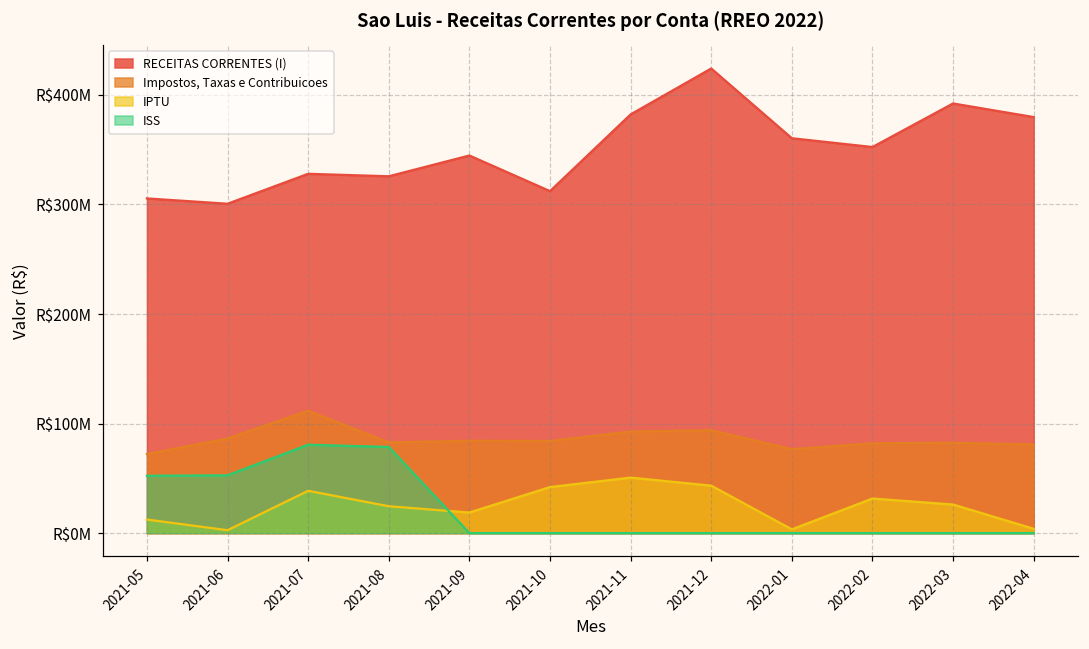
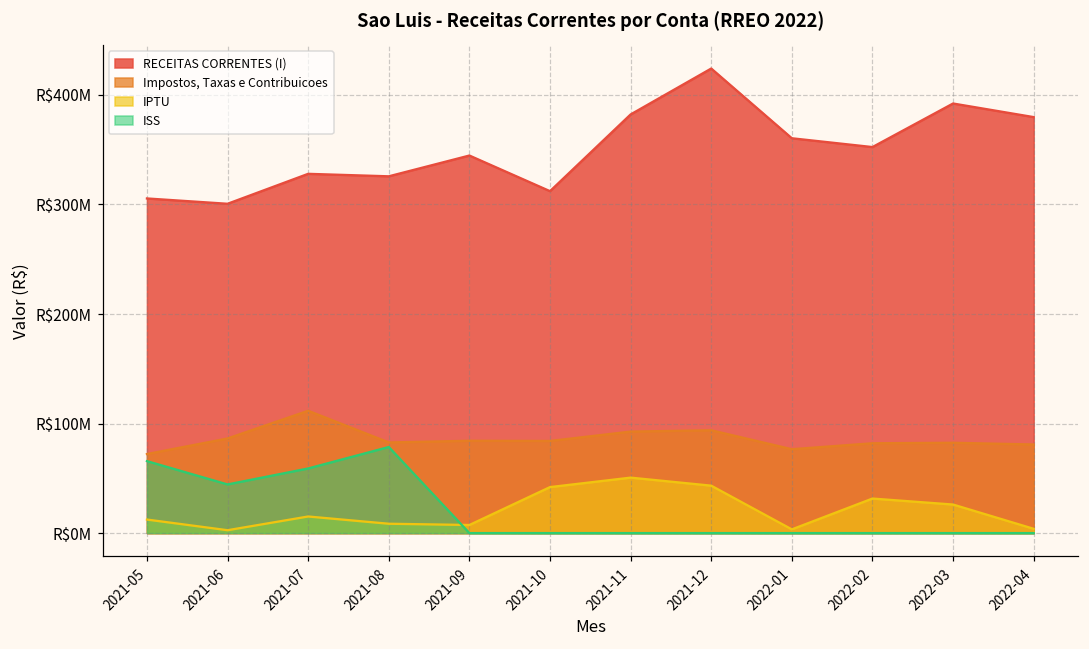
  {
    "IPTU": {
      "2021-05": "R$10000000",
      "2021-06": "R$0",
-     "2021-07": "R$40000000",
-     "2021-08": "R$20000000",
-     "2021-09": "R$20000000",
+     "2021-07": "R$20000000",
+     "2021-08": "R$10000000",
+     "2021-09": "R$10000000",
      "2021-10": "R$40000000",
      "2021-11": "R$50000000",
      "2021-12": "R$40000000",
      "2022-01": "R$0",
      "2022-02": "R$30000000",
      "2022-03": "R$30000000",
      "2022-04": "R$0"
    },
    "ISS": {
-     "2021-05": "R$50000000",
-     "2021-06": "R$50000000",
-     "2021-07": "R$80000000",
+     "2021-05": "R$70000000",
+     "2021-06": "R$40000000",
+     "2021-07": "R$60000000",
      "2021-08": "R$80000000",
      "2021-09": "R$0",
      "2021-10": "R$0",
      "2021-11": "R$0",
      "2021-12": "R$0",
      "2022-01": "R$0",
      "2022-02": "R$0",
      "2022-03": "R$0",
      "2022-04": "R$0"
    }
  }
